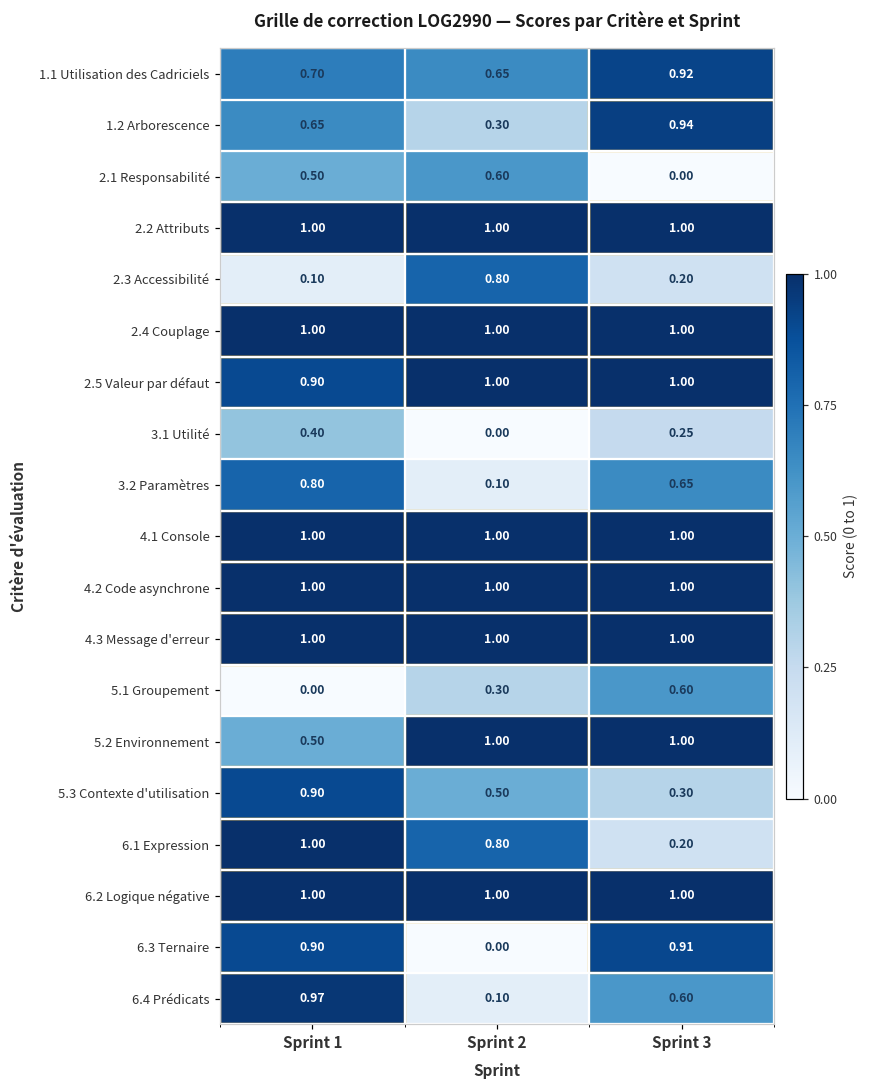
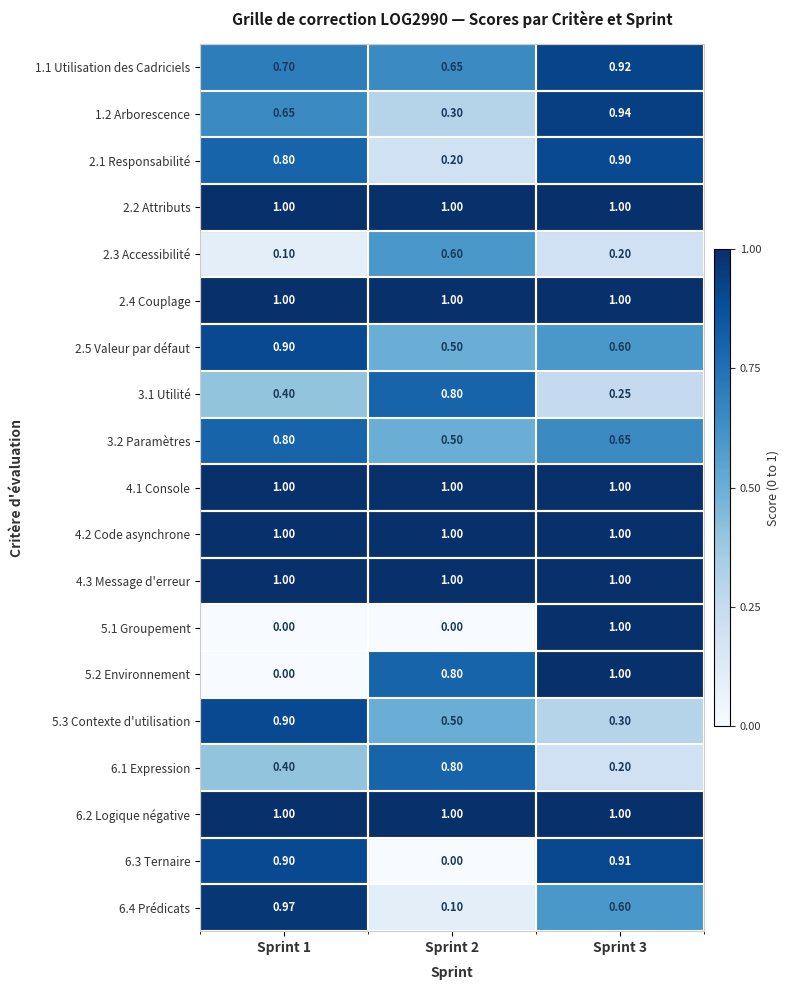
  {
    "1.1 Utilisation des Cadriciels": {
      "Sprint 1": 0.70,
      "Sprint 2": 0.65,
      "Sprint 3": 0.92
    },
    "1.2 Arborescence": {
      "Sprint 1": 0.65,
      "Sprint 2": 0.30,
      "Sprint 3": 0.94
    },
    "2.1 Responsabilité": {
-     "Sprint 1": 0.50,
-     "Sprint 2": 0.60,
-     "Sprint 3": 0.00
+     "Sprint 1": 0.80,
+     "Sprint 2": 0.20,
+     "Sprint 3": 0.90
    },
    "2.2 Attributs": {
      "Sprint 1": 1.00,
      "Sprint 2": 1.00,
      "Sprint 3": 1.00
    },
    "2.3 Accessibilité": {
      "Sprint 1": 0.10,
-     "Sprint 2": 0.80,
+     "Sprint 2": 0.60,
      "Sprint 3": 0.20
    },
    "2.4 Couplage": {
      "Sprint 1": 1.00,
      "Sprint 2": 1.00,
      "Sprint 3": 1.00
    },
    "2.5 Valeur par défaut": {
      "Sprint 1": 0.90,
-     "Sprint 2": 1.00,
-     "Sprint 3": 1.00
+     "Sprint 2": 0.50,
+     "Sprint 3": 0.60
    },
    "3.1 Utilité": {
      "Sprint 1": 0.40,
-     "Sprint 2": 0.00,
+     "Sprint 2": 0.80,
      "Sprint 3": 0.25
    },
    "3.2 Paramètres": {
      "Sprint 1": 0.80,
-     "Sprint 2": 0.10,
+     "Sprint 2": 0.50,
      "Sprint 3": 0.65
    },
    "4.1 Console": {
      "Sprint 1": 1.00,
      "Sprint 2": 1.00,
      "Sprint 3": 1.00
    },
    "4.2 Code asynchrone": {
      "Sprint 1": 1.00,
      "Sprint 2": 1.00,
      "Sprint 3": 1.00
    },
    "4.3 Message d'erreur": {
      "Sprint 1": 1.00,
      "Sprint 2": 1.00,
      "Sprint 3": 1.00
    },
    "5.1 Groupement": {
      "Sprint 1": 0.00,
-     "Sprint 2": 0.30,
-     "Sprint 3": 0.60
+     "Sprint 2": 0.00,
+     "Sprint 3": 1.00
    },
    "5.2 Environnement": {
-     "Sprint 1": 0.50,
-     "Sprint 2": 1.00,
+     "Sprint 1": 0.00,
+     "Sprint 2": 0.80,
      "Sprint 3": 1.00
    },
    "5.3 Contexte d'utilisation": {
      "Sprint 1": 0.90,
      "Sprint 2": 0.50,
      "Sprint 3": 0.30
    },
    "6.1 Expression": {
-     "Sprint 1": 1.00,
+     "Sprint 1": 0.40,
      "Sprint 2": 0.80,
      "Sprint 3": 0.20
    },
    "6.2 Logique négative": {
      "Sprint 1": 1.00,
      "Sprint 2": 1.00,
      "Sprint 3": 1.00
    },
    "6.3 Ternaire": {
      "Sprint 1": 0.90,
      "Sprint 2": 0.00,
      "Sprint 3": 0.91
    },
    "6.4 Prédicats": {
      "Sprint 1": 0.97,
      "Sprint 2": 0.10,
      "Sprint 3": 0.60
    }
  }
